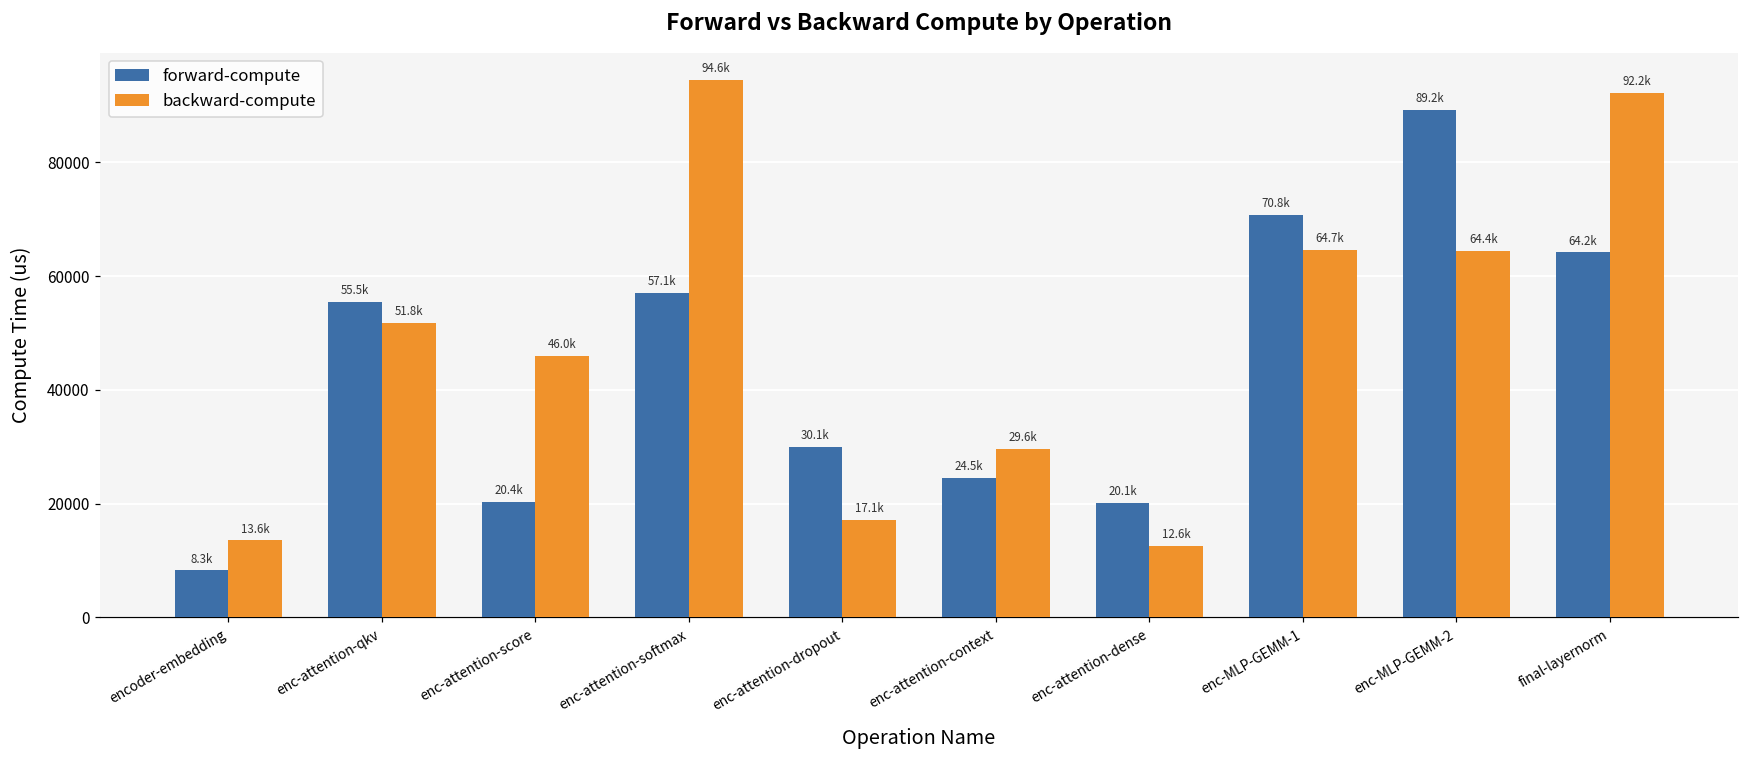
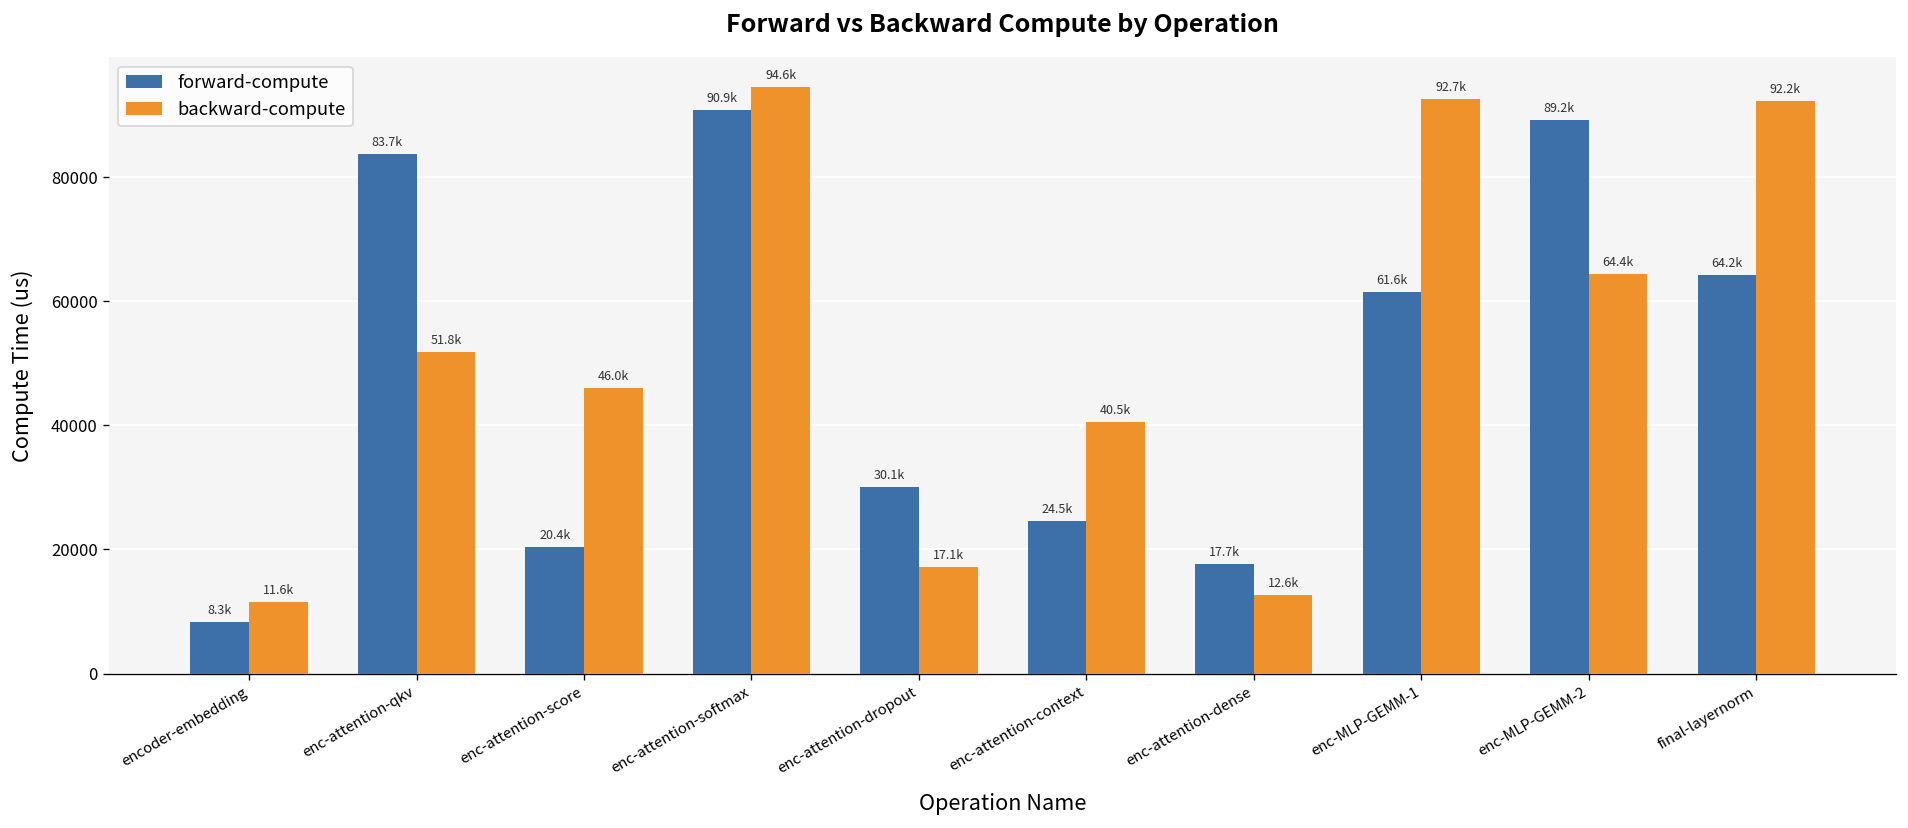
  {
    "forward-compute": {
      "encoder-embedding": "8.3k",
-     "enc-attention-qkv": "55.5k",
+     "enc-attention-qkv": "83.7k",
      "enc-attention-score": "20.4k",
-     "enc-attention-softmax": "57.1k",
+     "enc-attention-softmax": "90.9k",
      "enc-attention-dropout": "30.1k",
      "enc-attention-context": "24.5k",
-     "enc-attention-dense": "20.1k",
-     "enc-MLP-GEMM-1": "70.8k",
+     "enc-attention-dense": "17.7k",
+     "enc-MLP-GEMM-1": "61.6k",
      "enc-MLP-GEMM-2": "89.2k",
      "final-layernorm": "64.2k"
    },
    "backward-compute": {
-     "encoder-embedding": "13.6k",
+     "encoder-embedding": "11.6k",
      "enc-attention-qkv": "51.8k",
      "enc-attention-score": "46.0k",
      "enc-attention-softmax": "94.6k",
      "enc-attention-dropout": "17.1k",
-     "enc-attention-context": "29.6k",
+     "enc-attention-context": "40.5k",
      "enc-attention-dense": "12.6k",
-     "enc-MLP-GEMM-1": "64.7k",
+     "enc-MLP-GEMM-1": "92.7k",
      "enc-MLP-GEMM-2": "64.4k",
      "final-layernorm": "92.2k"
    }
  }
